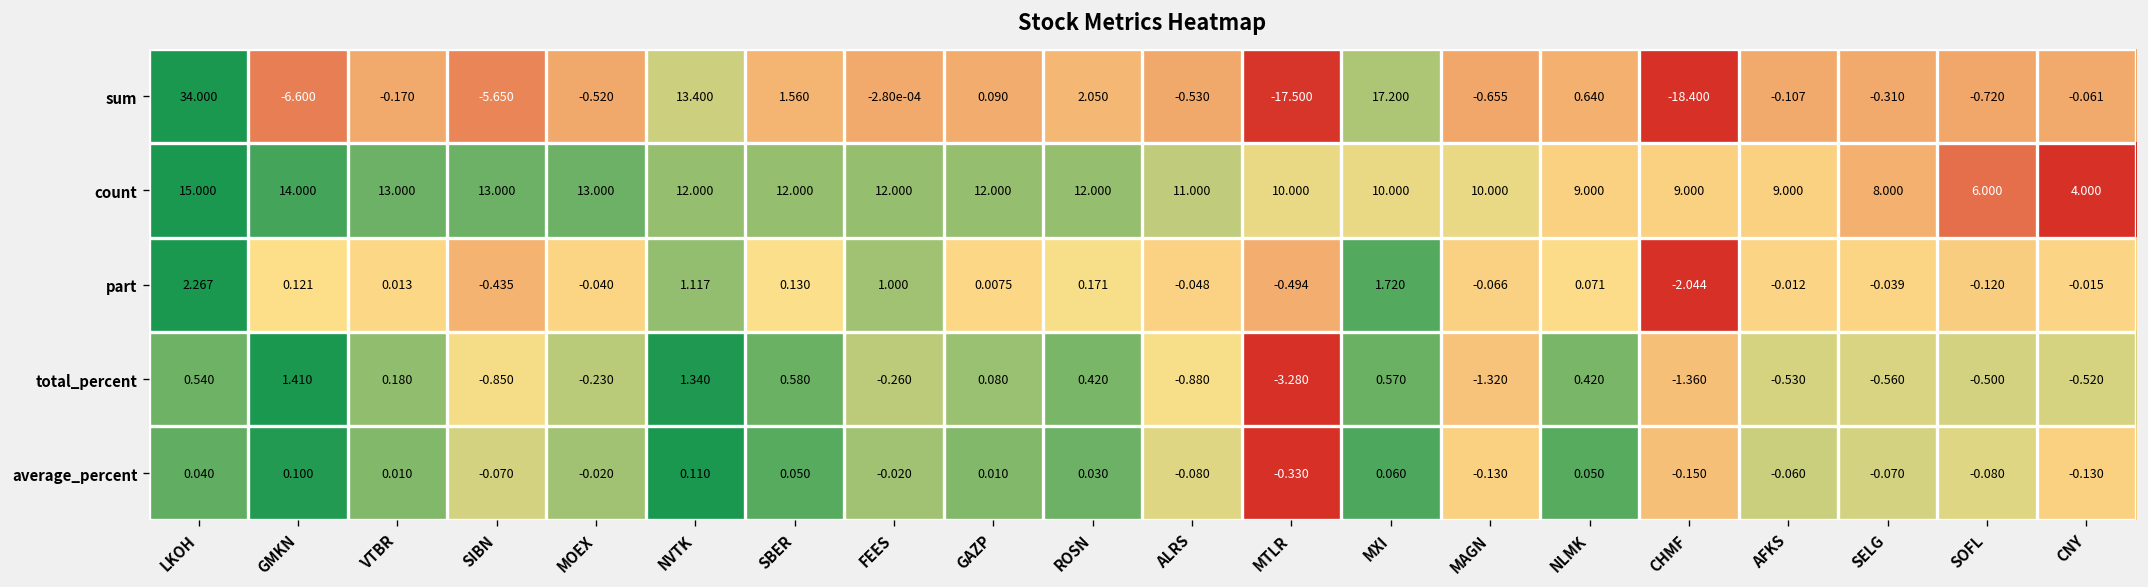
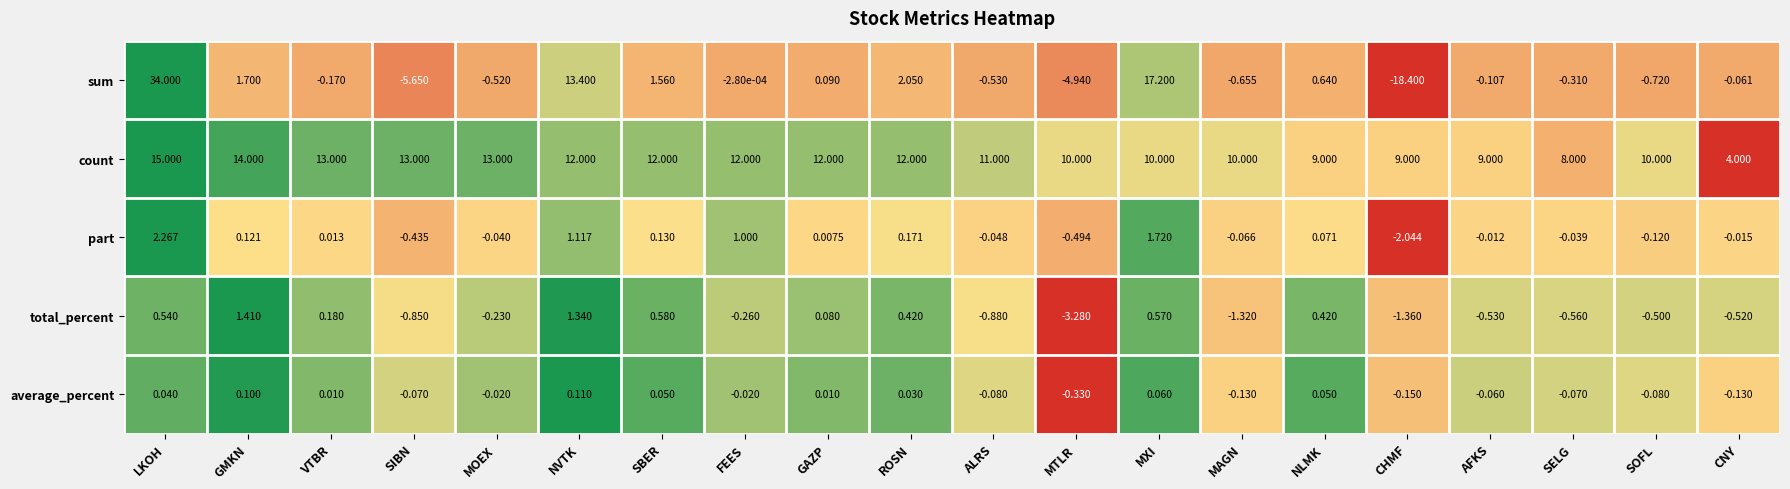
  {
    "sum": {
      "LKOH": "34.000",
-     "GMKN": "-6.600",
+     "GMKN": "1.700",
      "VTBR": "-0.170",
      "SIBN": "-5.650",
      "MOEX": "-0.520",
      "NVTK": "13.400",
      "SBER": "1.560",
      "FEES": "-2.80e-04",
      "GAZP": "0.090",
      "ROSN": "2.050",
      "ALRS": "-0.530",
-     "MTLR": "-17.500",
+     "MTLR": "-4.940",
      "MXI": "17.200",
      "MAGN": "-0.655",
      "NLMK": "0.640",
      "CHMF": "-18.400",
      "AFKS": "-0.107",
      "SELG": "-0.310",
      "SOFL": "-0.720",
      "CNY": "-0.061"
    },
    "count": {
      "LKOH": "15.000",
      "GMKN": "14.000",
      "VTBR": "13.000",
      "SIBN": "13.000",
      "MOEX": "13.000",
      "NVTK": "12.000",
      "SBER": "12.000",
      "FEES": "12.000",
      "GAZP": "12.000",
      "ROSN": "12.000",
      "ALRS": "11.000",
      "MTLR": "10.000",
      "MXI": "10.000",
      "MAGN": "10.000",
      "NLMK": "9.000",
      "CHMF": "9.000",
      "AFKS": "9.000",
      "SELG": "8.000",
-     "SOFL": "6.000",
+     "SOFL": "10.000",
      "CNY": "4.000"
    },
    "part": {
      "LKOH": "2.267",
      "GMKN": "0.121",
      "VTBR": "0.013",
      "SIBN": "-0.435",
      "MOEX": "-0.040",
      "NVTK": "1.117",
      "SBER": "0.130",
      "FEES": "1.000",
      "GAZP": "0.0075",
      "ROSN": "0.171",
      "ALRS": "-0.048",
      "MTLR": "-0.494",
      "MXI": "1.720",
      "MAGN": "-0.066",
      "NLMK": "0.071",
      "CHMF": "-2.044",
      "AFKS": "-0.012",
      "SELG": "-0.039",
      "SOFL": "-0.120",
      "CNY": "-0.015"
    },
    "total_percent": {
      "LKOH": "0.540",
      "GMKN": "1.410",
      "VTBR": "0.180",
      "SIBN": "-0.850",
      "MOEX": "-0.230",
      "NVTK": "1.340",
      "SBER": "0.580",
      "FEES": "-0.260",
      "GAZP": "0.080",
      "ROSN": "0.420",
      "ALRS": "-0.880",
      "MTLR": "-3.280",
      "MXI": "0.570",
      "MAGN": "-1.320",
      "NLMK": "0.420",
      "CHMF": "-1.360",
      "AFKS": "-0.530",
      "SELG": "-0.560",
      "SOFL": "-0.500",
      "CNY": "-0.520"
    },
    "average_percent": {
      "LKOH": "0.040",
      "GMKN": "0.100",
      "VTBR": "0.010",
      "SIBN": "-0.070",
      "MOEX": "-0.020",
      "NVTK": "0.110",
      "SBER": "0.050",
      "FEES": "-0.020",
      "GAZP": "0.010",
      "ROSN": "0.030",
      "ALRS": "-0.080",
      "MTLR": "-0.330",
      "MXI": "0.060",
      "MAGN": "-0.130",
      "NLMK": "0.050",
      "CHMF": "-0.150",
      "AFKS": "-0.060",
      "SELG": "-0.070",
      "SOFL": "-0.080",
      "CNY": "-0.130"
    }
  }
